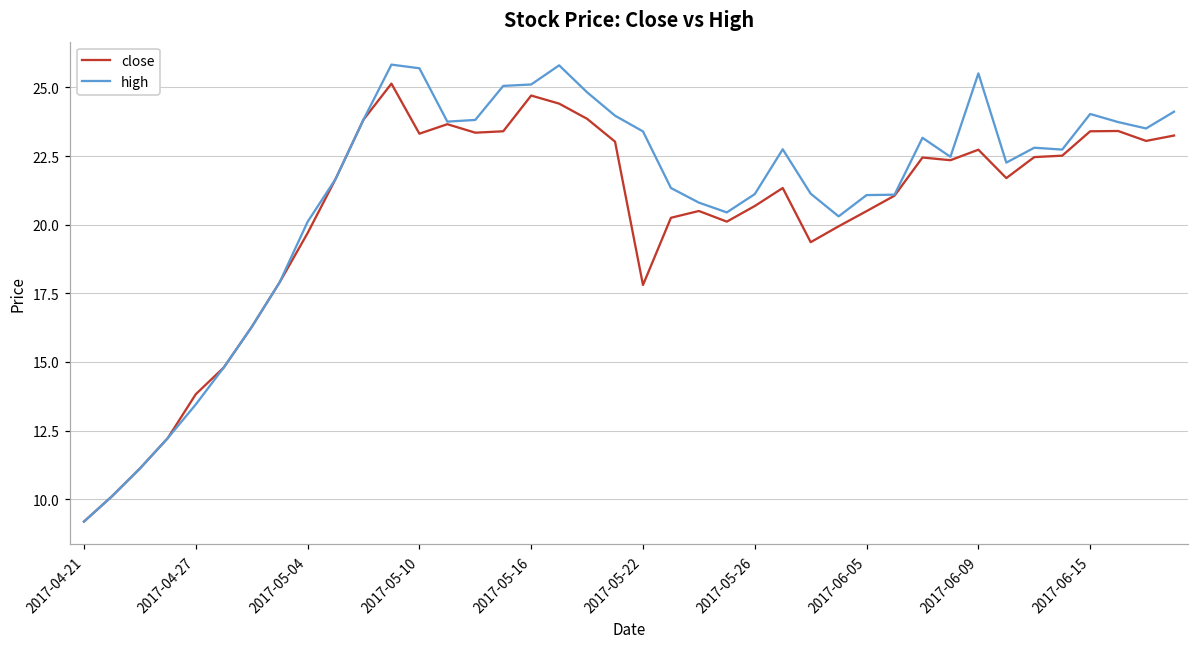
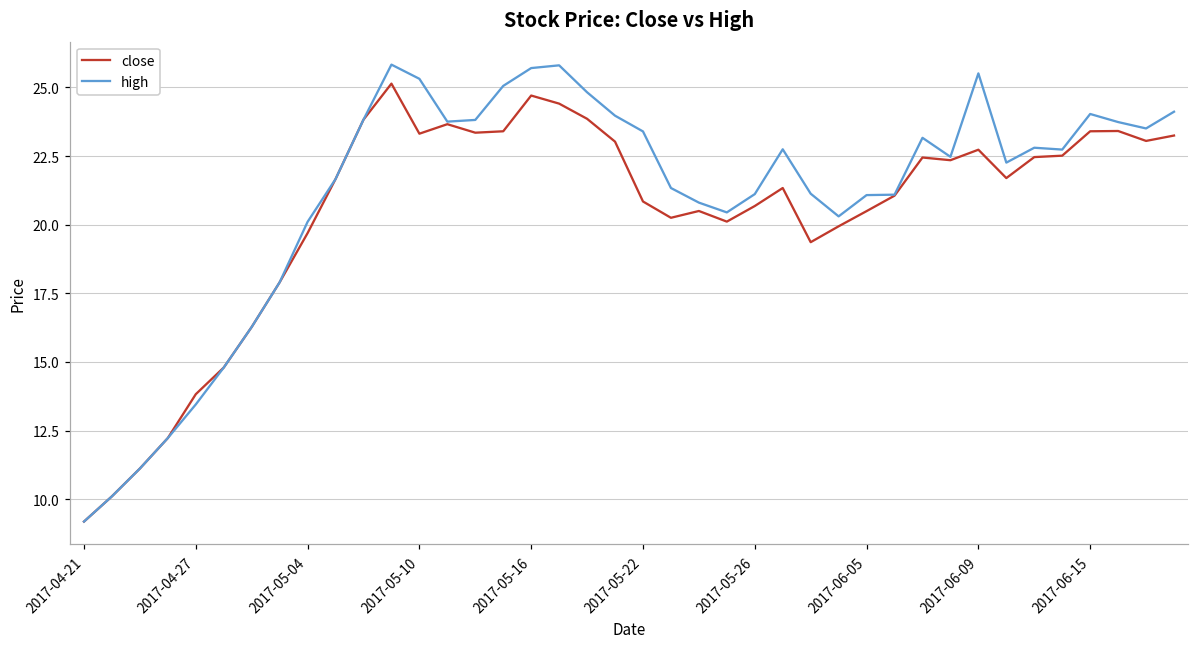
  {
    "close": {
      "2017-04-27": 13.8,
      "2017-05-04": 19.7,
      "2017-05-10": 23.3,
      "2017-05-16": 24.7,
-     "2017-05-22": 17.8,
+     "2017-05-22": 20.8,
      "2017-05-26": 20.7,
      "2017-06-05": 20.5,
      "2017-06-09": 22.7,
      "2017-06-15": 23.4
    },
    "high": {
      "2017-04-27": 13.5,
      "2017-05-04": 20.1,
-     "2017-05-10": 25.7,
-     "2017-05-16": 25.1,
+     "2017-05-10": 25.3,
+     "2017-05-16": 25.7,
      "2017-05-22": 23.4,
      "2017-05-26": 21.1,
      "2017-06-05": 21.1,
      "2017-06-09": 25.5,
      "2017-06-15": 24.0
    }
  }
